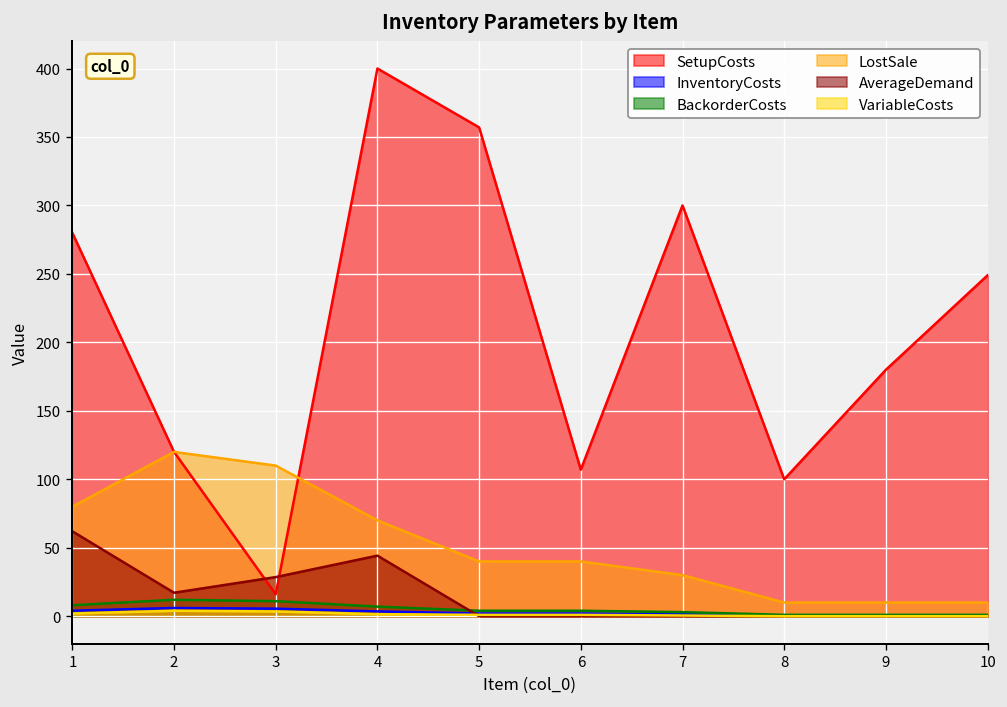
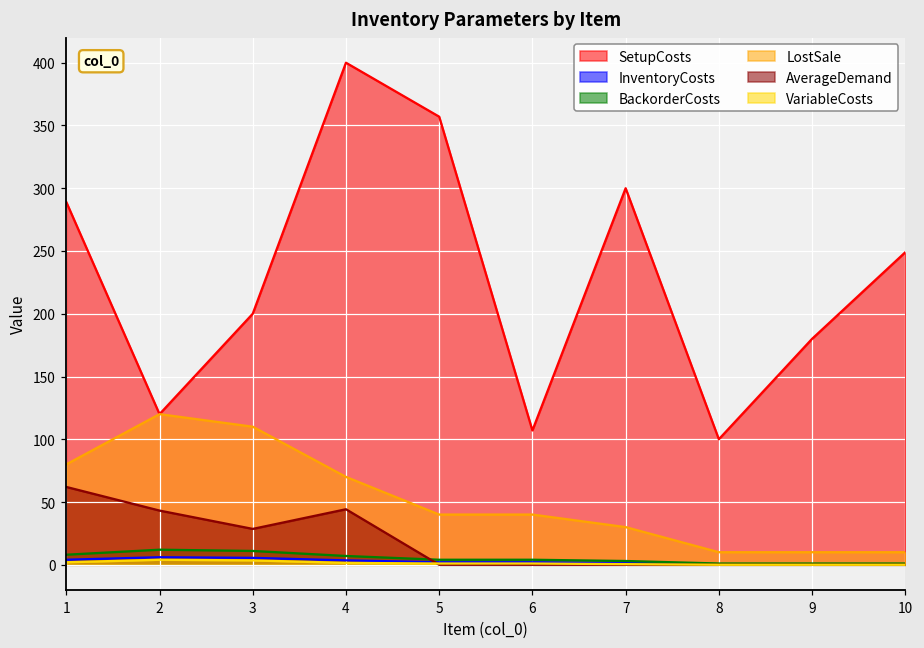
  {
    "SetupCosts": {
-     "1": 280,
-     "3": 16,
+     "1": 289,
+     "3": 200,
      "4": 400,
      "5": 357,
      "6": 107,
      "7": 300,
      "8": 100,
      "9": 180,
      "10": 249
    },
    "BackorderCosts": {
      "1": 8,
      "2": 12,
      "3": 11,
      "4": 7
    },
    "AverageDemand": {
      "1": 62,
-     "2": 17,
+     "2": 43,
      "3": 29,
      "4": 44
    }
  }
